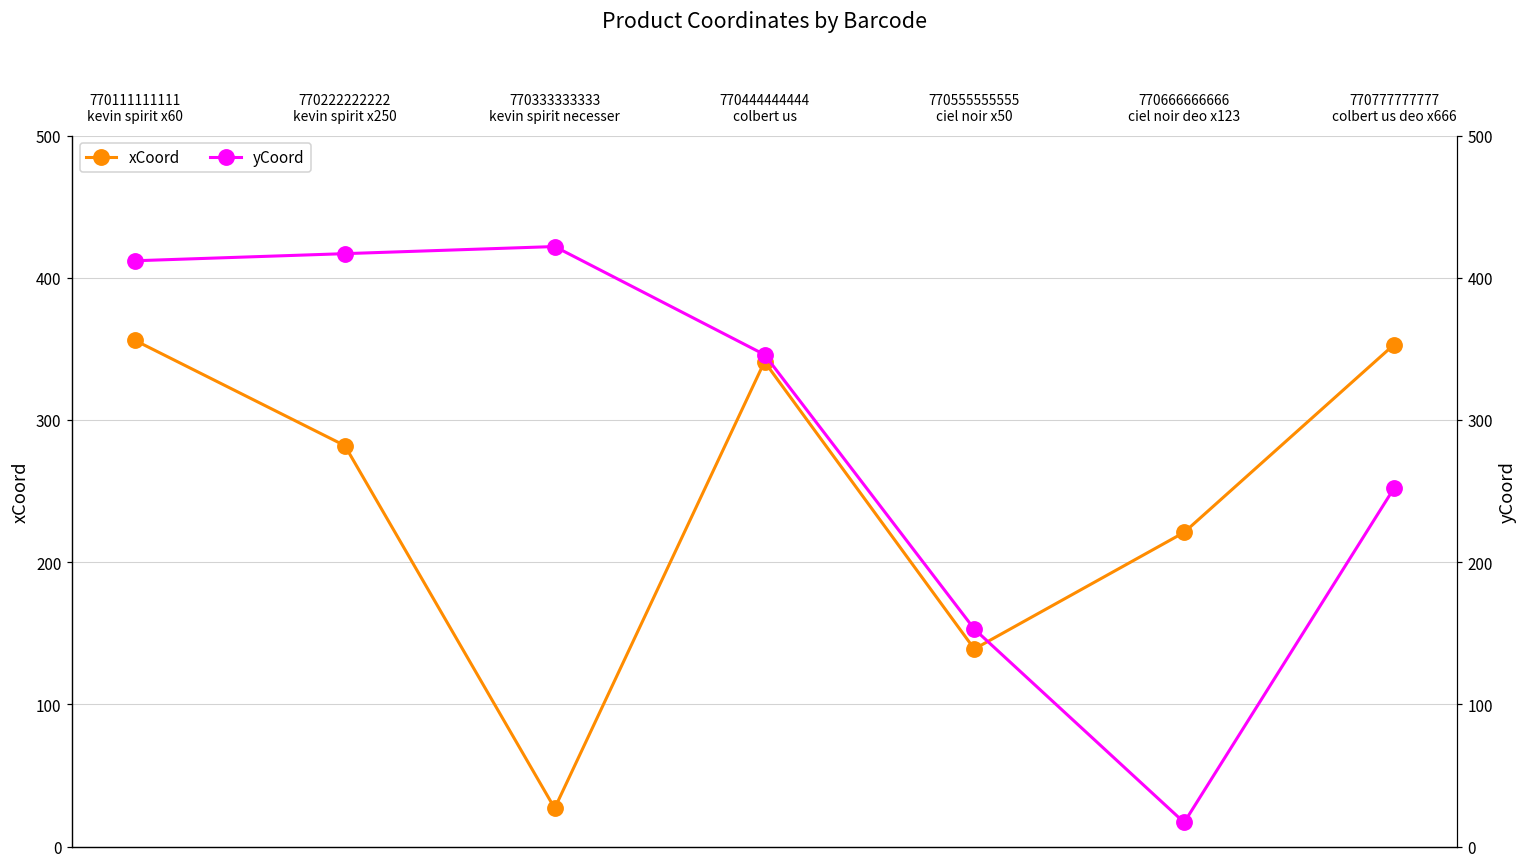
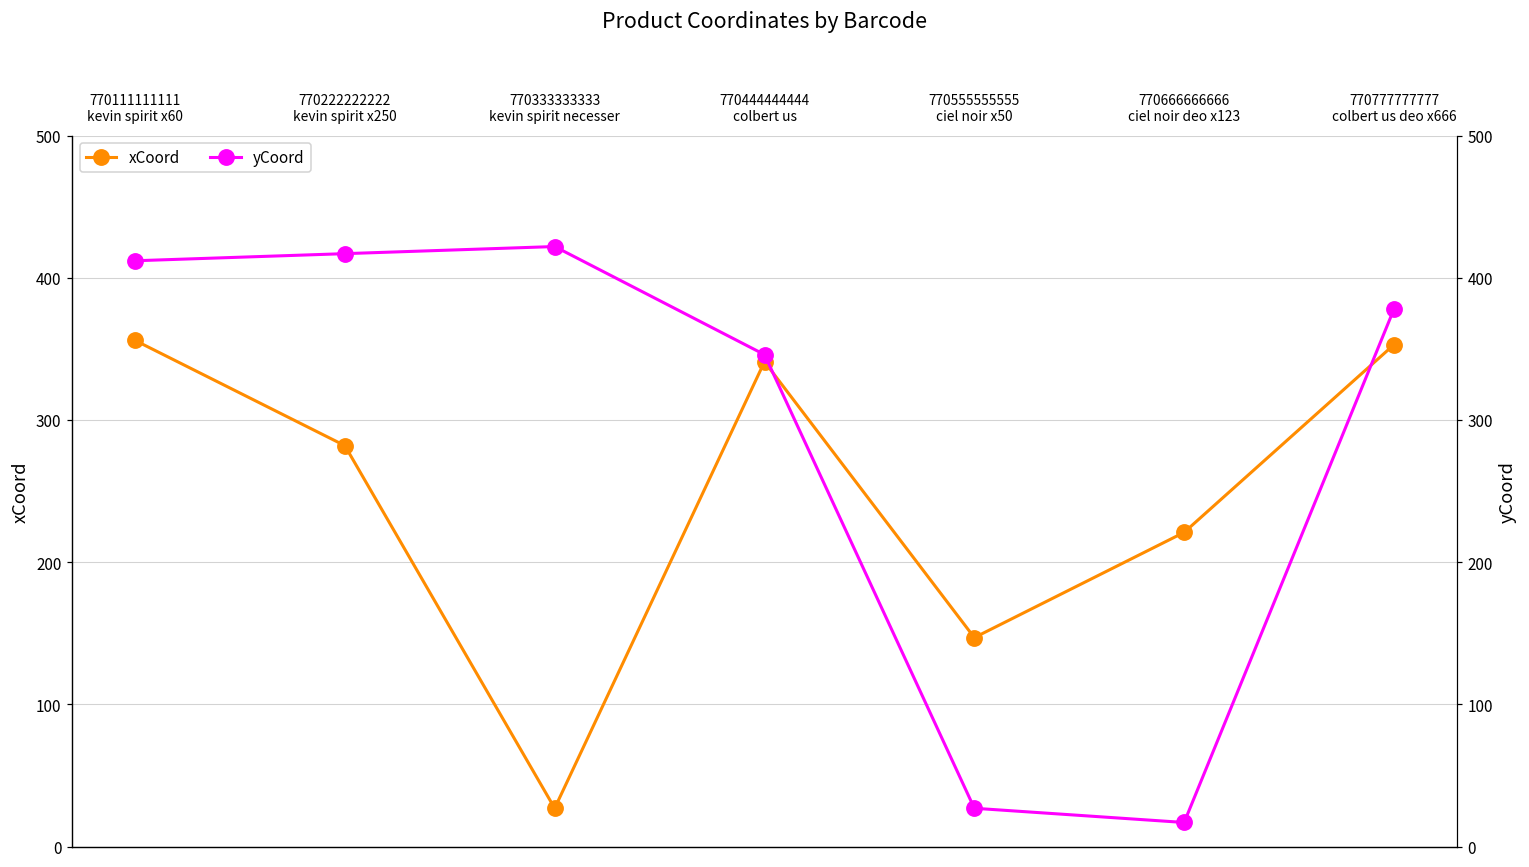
  {
    "xCoord": {
      "770111111111 kevin spirit x60": 356,
      "770222222222 kevin spirit x250": 282,
      "770333333333 kevin spirit necesser": 27,
      "770444444444 colbert us": 341,
-     "770555555555 ciel noir x50": 139,
+     "770555555555 ciel noir x50": 147,
      "770666666666 ciel noir deo x123": 221,
      "770777777777 colbert us deo x666": 353
    },
    "yCoord": {
      "770111111111 kevin spirit x60": 412,
      "770222222222 kevin spirit x250": 417,
      "770333333333 kevin spirit necesser": 422,
      "770444444444 colbert us": 346,
-     "770555555555 ciel noir x50": 153,
+     "770555555555 ciel noir x50": 27,
      "770666666666 ciel noir deo x123": 17,
-     "770777777777 colbert us deo x666": 252
+     "770777777777 colbert us deo x666": 378
    }
  }
